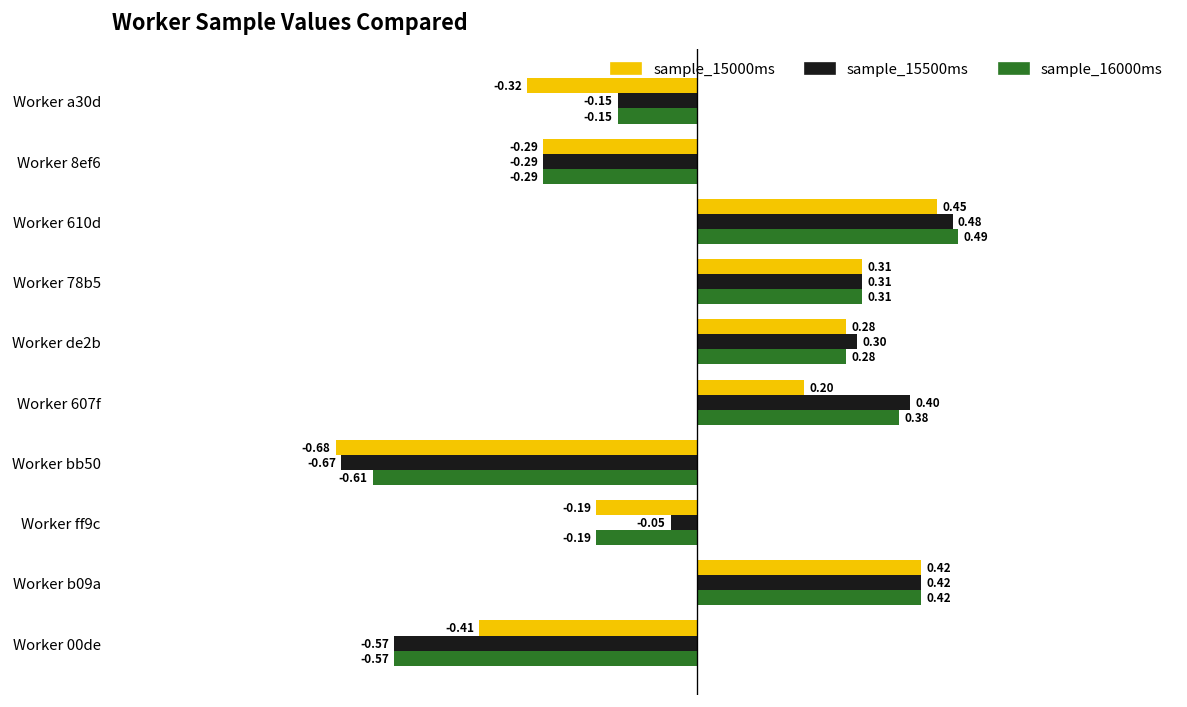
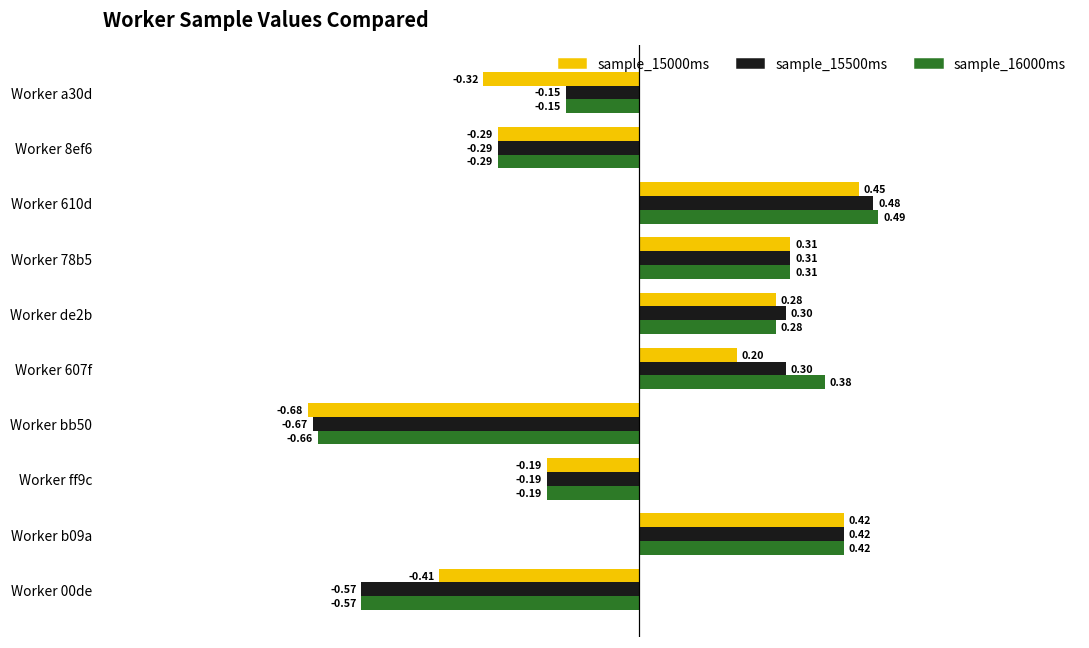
  {
    "sample_15000ms": {
      "Worker a30d": -0.32,
      "Worker 8ef6": -0.29,
      "Worker 610d": 0.45,
      "Worker 78b5": 0.31,
      "Worker de2b": 0.28,
      "Worker 607f": 0.20,
      "Worker bb50": -0.68,
      "Worker ff9c": -0.19,
      "Worker b09a": 0.42,
      "Worker 00de": -0.41
    },
    "sample_15500ms": {
      "Worker a30d": -0.15,
      "Worker 8ef6": -0.29,
      "Worker 610d": 0.48,
      "Worker 78b5": 0.31,
      "Worker de2b": 0.30,
-     "Worker 607f": 0.40,
+     "Worker 607f": 0.30,
      "Worker bb50": -0.67,
-     "Worker ff9c": -0.05,
+     "Worker ff9c": -0.19,
      "Worker b09a": 0.42,
      "Worker 00de": -0.57
    },
    "sample_16000ms": {
      "Worker a30d": -0.15,
      "Worker 8ef6": -0.29,
      "Worker 610d": 0.49,
      "Worker 78b5": 0.31,
      "Worker de2b": 0.28,
      "Worker 607f": 0.38,
-     "Worker bb50": -0.61,
+     "Worker bb50": -0.66,
      "Worker ff9c": -0.19,
      "Worker b09a": 0.42,
      "Worker 00de": -0.57
    }
  }
